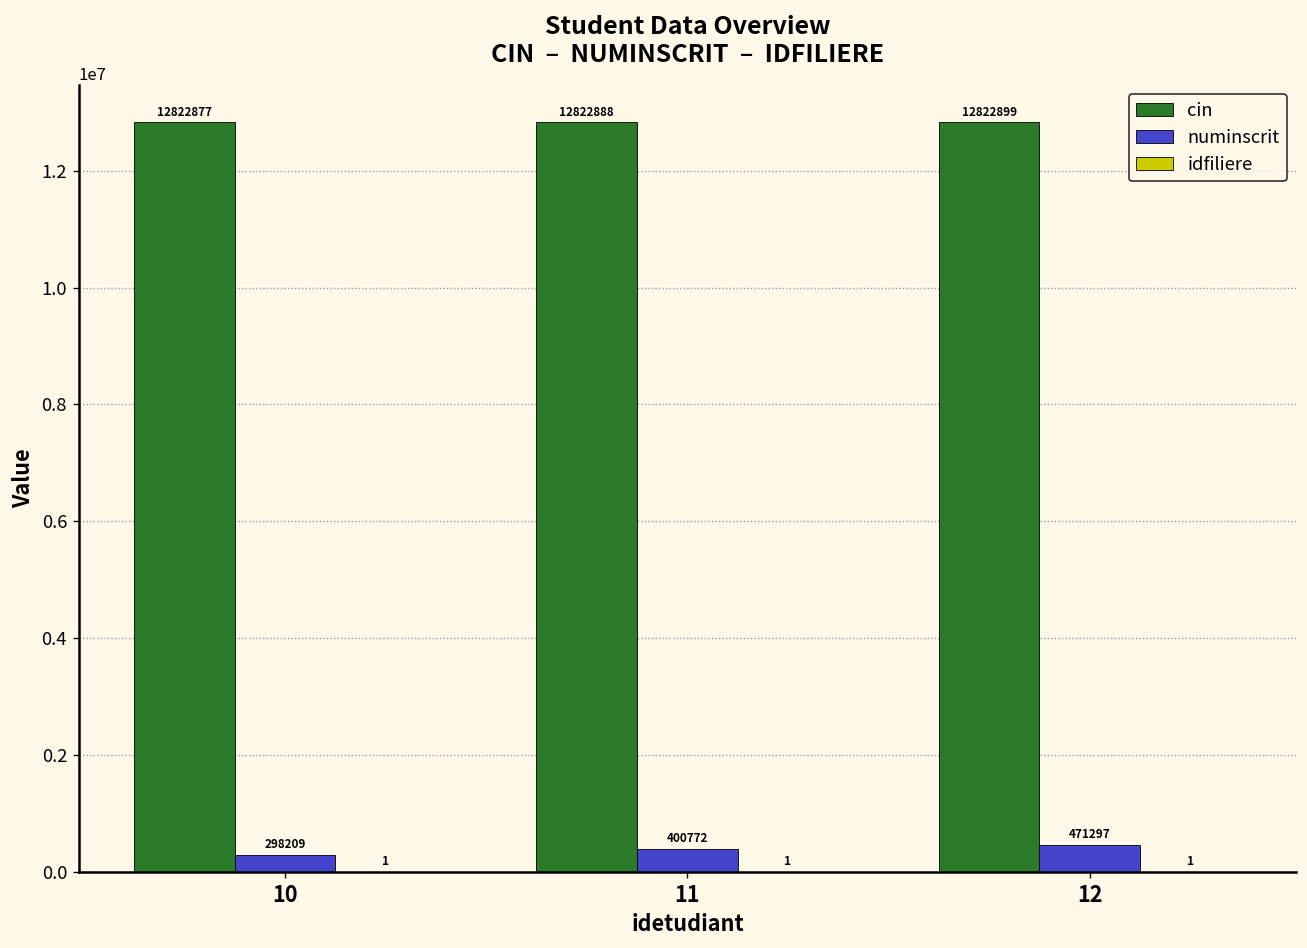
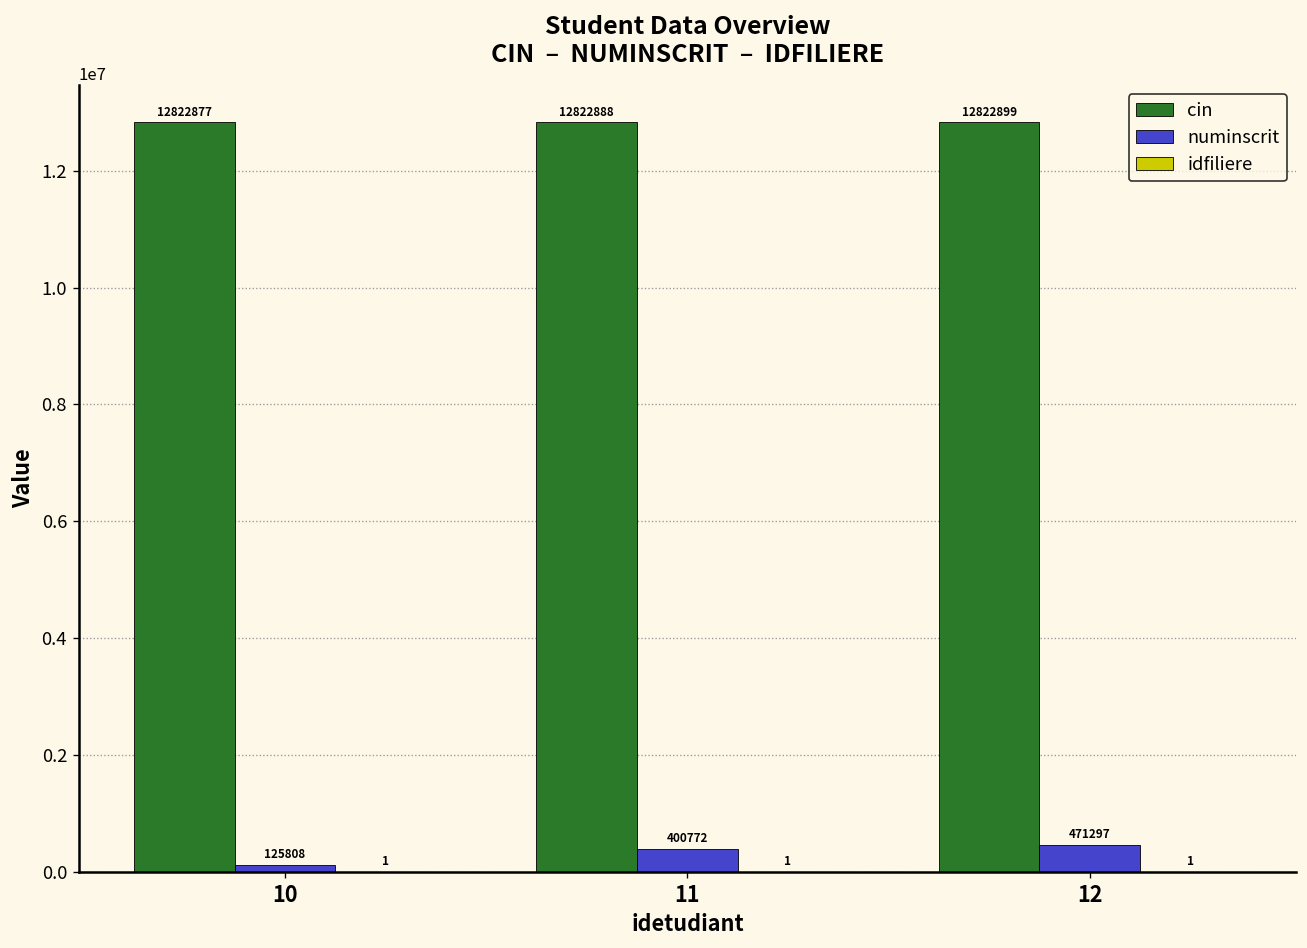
  {
    "cin": {
      "10": 12822877,
      "11": 12822888,
      "12": 12822899
    },
    "numinscrit": {
-     "10": 298209,
+     "10": 125808,
      "11": 400772,
      "12": 471297
    },
    "idfiliere": {
      "10": 1,
      "11": 1,
      "12": 1
    }
  }
